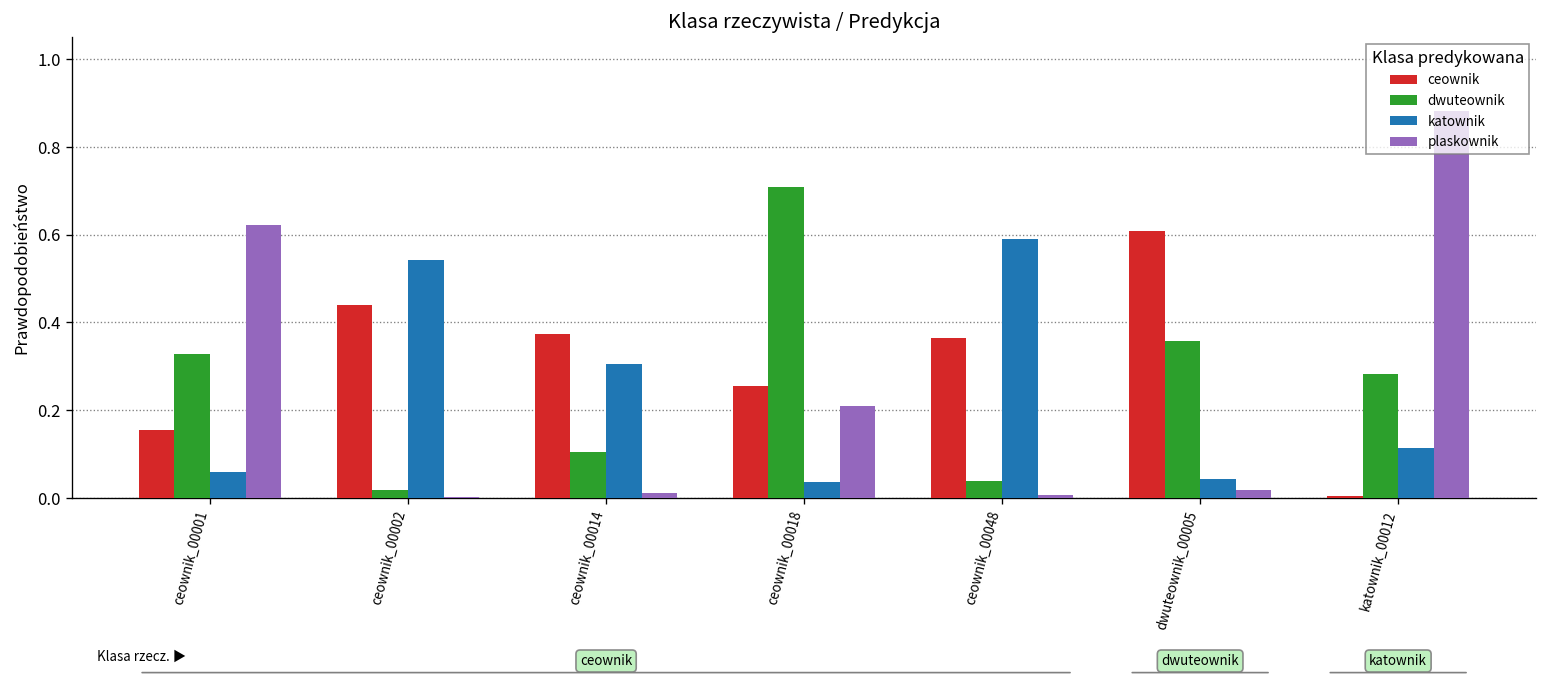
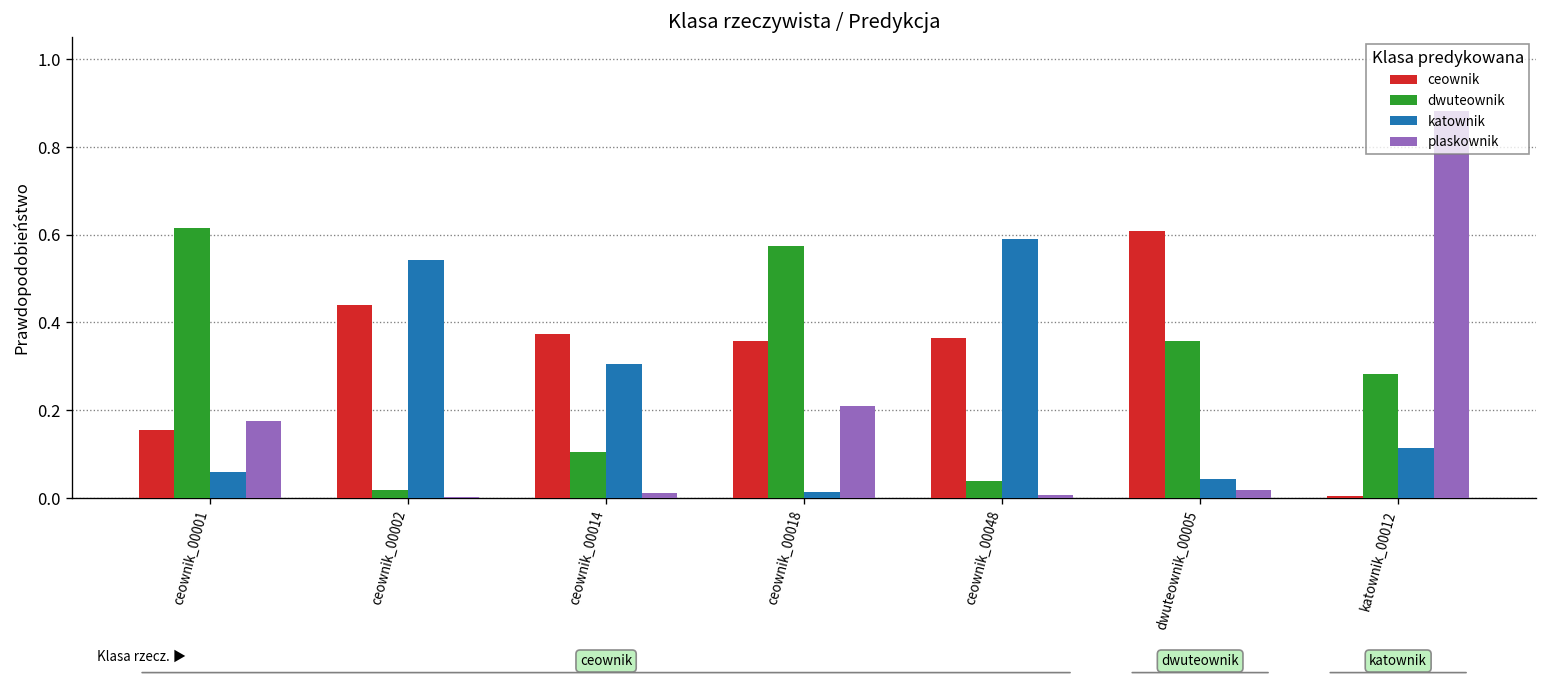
  {
    "ceownik": {
      "ceownik_00001": 0.15,
      "ceownik_00002": 0.44,
      "ceownik_00014": 0.37,
-     "ceownik_00018": 0.25,
+     "ceownik_00018": 0.36,
      "ceownik_00048": 0.37,
      "dwuteownik_00005": 0.61
    },
    "dwuteownik": {
-     "ceownik_00001": 0.33,
+     "ceownik_00001": 0.61,
      "ceownik_00002": 0.02,
      "ceownik_00014": 0.10,
-     "ceownik_00018": 0.71,
+     "ceownik_00018": 0.57,
      "ceownik_00048": 0.04,
      "dwuteownik_00005": 0.36,
      "katownik_00012": 0.28
    },
    "katownik": {
      "ceownik_00001": 0.06,
      "ceownik_00002": 0.54,
      "ceownik_00014": 0.31,
-     "ceownik_00018": 0.04,
+     "ceownik_00018": 0.01,
      "ceownik_00048": 0.59,
      "dwuteownik_00005": 0.04,
      "katownik_00012": 0.11
    },
    "plaskownik": {
-     "ceownik_00001": 0.62,
+     "ceownik_00001": 0.17,
      "ceownik_00014": 0.01,
      "ceownik_00018": 0.21,
      "ceownik_00048": 0.01,
      "dwuteownik_00005": 0.02
    }
  }
